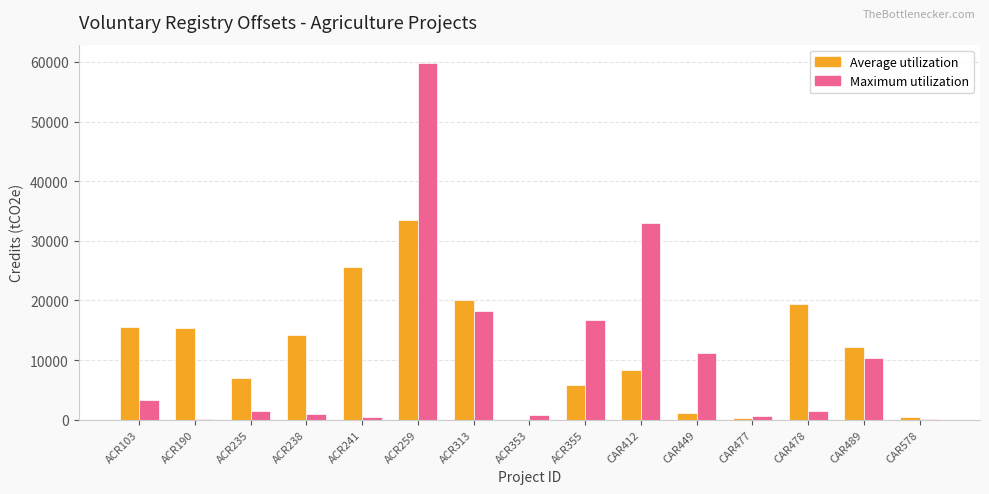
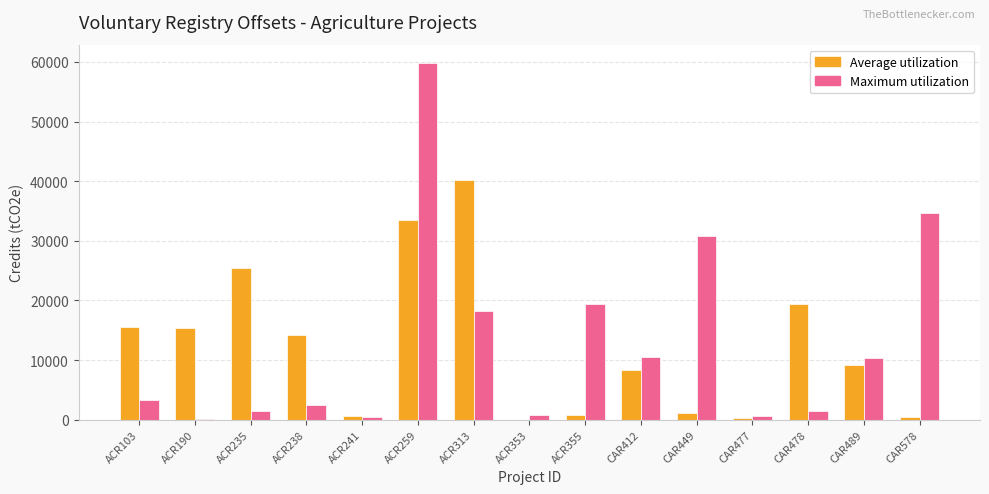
  {
    "Average utilization": {
      "ACR103": 16000,
      "ACR190": 15000,
-     "ACR235": 7000,
+     "ACR235": 25000,
      "ACR238": 14000,
-     "ACR241": 26000,
+     "ACR241": 1000,
      "ACR259": 34000,
-     "ACR313": 20000,
-     "ACR355": 6000,
+     "ACR313": 40000,
+     "ACR355": 1000,
      "CAR412": 8000,
      "CAR449": 1000,
      "CAR478": 19000,
-     "CAR489": 12000,
+     "CAR489": 9000,
      "CAR578": 0
    },
    "Maximum utilization": {
      "ACR103": 3000,
      "ACR235": 1000,
-     "ACR238": 1000,
+     "ACR238": 2000,
      "ACR241": 0,
      "ACR259": 60000,
      "ACR313": 18000,
      "ACR353": 1000,
-     "ACR355": 17000,
-     "CAR412": 33000,
-     "CAR449": 11000,
+     "ACR355": 19000,
+     "CAR412": 11000,
+     "CAR449": 31000,
      "CAR477": 1000,
      "CAR478": 1000,
      "CAR489": 10000,
-     "CAR578": 0
+     "CAR578": 35000
    }
  }
